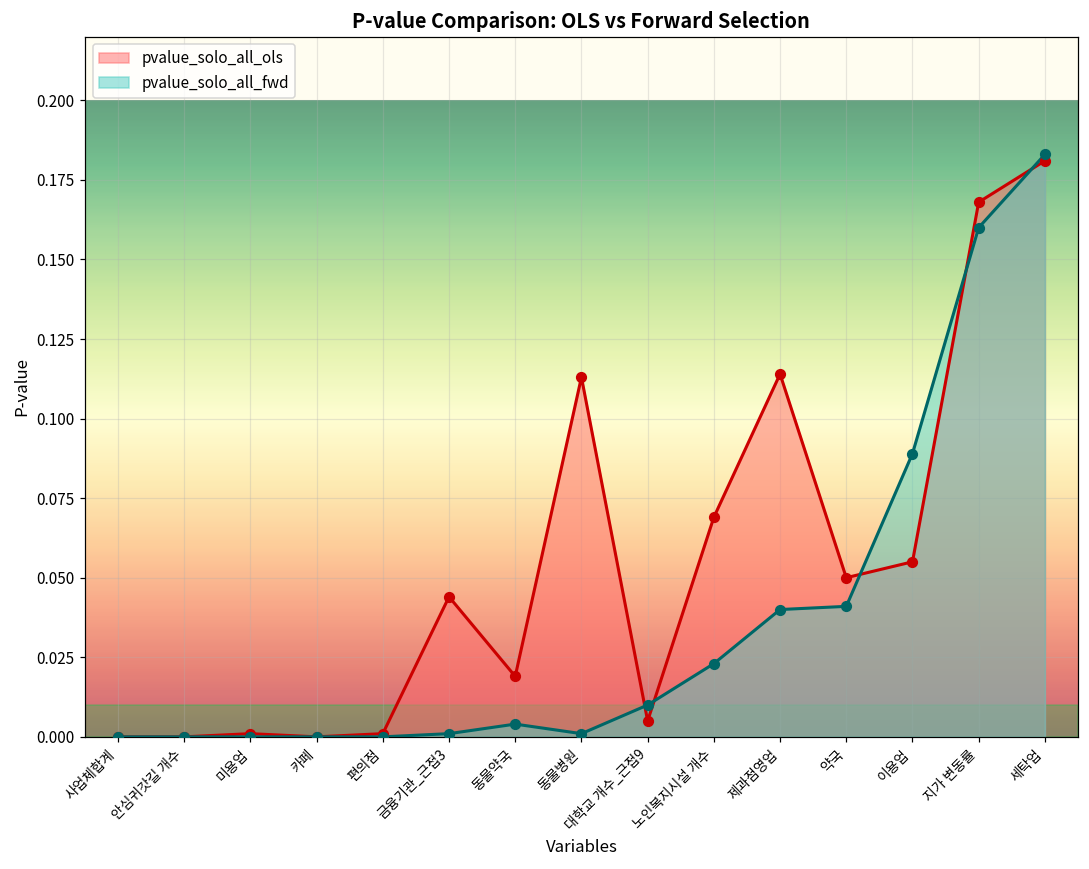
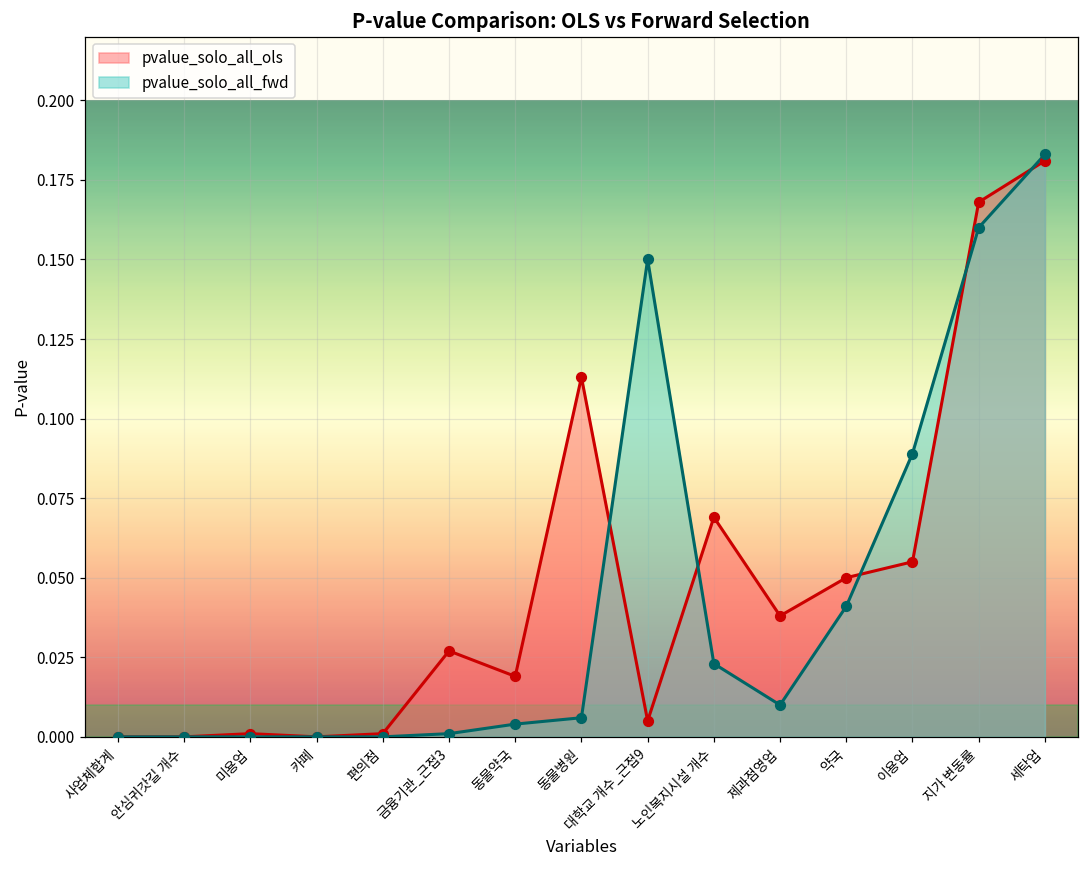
  {
    "pvalue_solo_all_ols": {
      "미용업": 0.001,
      "편의점": 0.001,
-     "금융기관_근접3": 0.044,
+     "금융기관_근접3": 0.027,
      "동물약국": 0.019,
      "동물병원": 0.113,
      "대학교 개수_근접9": 0.005,
      "노인복지시설 개수": 0.069,
-     "제과점영업": 0.114,
+     "제과점영업": 0.038,
      "약국": 0.050,
      "이용업": 0.055,
      "지가 변동률": 0.168,
      "세탁업": 0.181
    },
    "pvalue_solo_all_fwd": {
      "미용업": 0.000,
      "편의점": 0.000,
      "금융기관_근접3": 0.001,
      "동물약국": 0.004,
-     "동물병원": 0.001,
-     "대학교 개수_근접9": 0.01,
+     "동물병원": 0.006,
+     "대학교 개수_근접9": 0.15,
      "노인복지시설 개수": 0.023,
-     "제과점영업": 0.04,
+     "제과점영업": 0.01,
      "약국": 0.041,
      "이용업": 0.089,
      "지가 변동률": 0.160,
      "세탁업": 0.183
    }
  }
